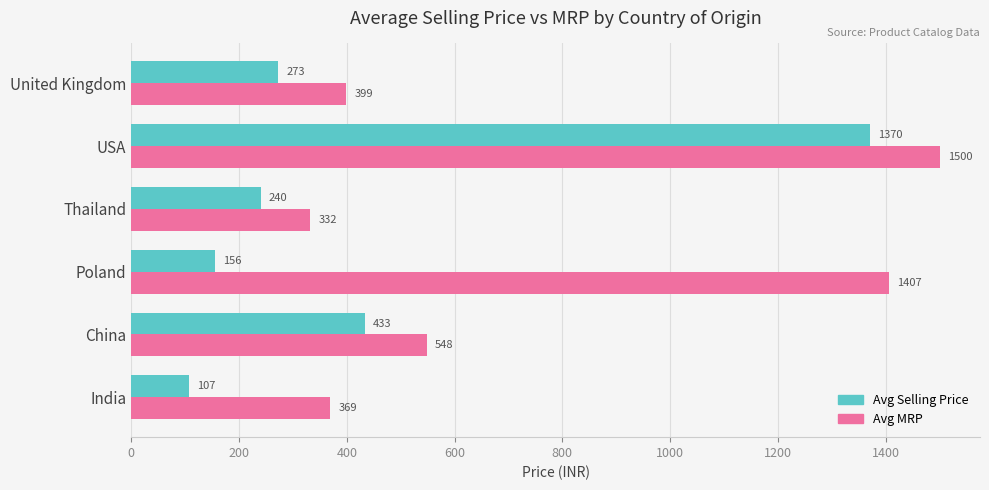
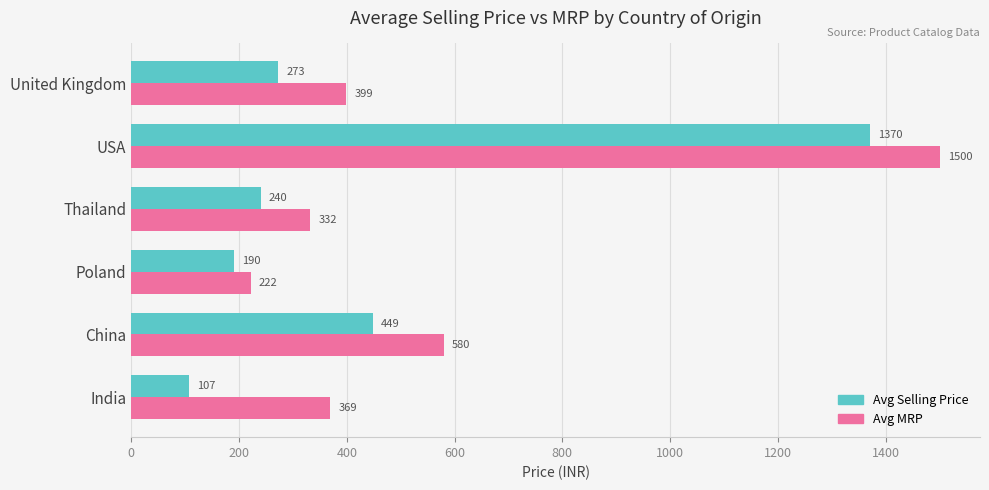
  {
    "Avg Selling Price": {
      "United Kingdom": 273,
      "USA": 1370,
      "Thailand": 240,
-     "Poland": 156,
-     "China": 433,
+     "Poland": 190,
+     "China": 449,
      "India": 107
    },
    "Avg MRP": {
      "United Kingdom": 399,
      "USA": 1500,
      "Thailand": 332,
-     "Poland": 1407,
-     "China": 548,
+     "Poland": 222,
+     "China": 580,
      "India": 369
    }
  }
